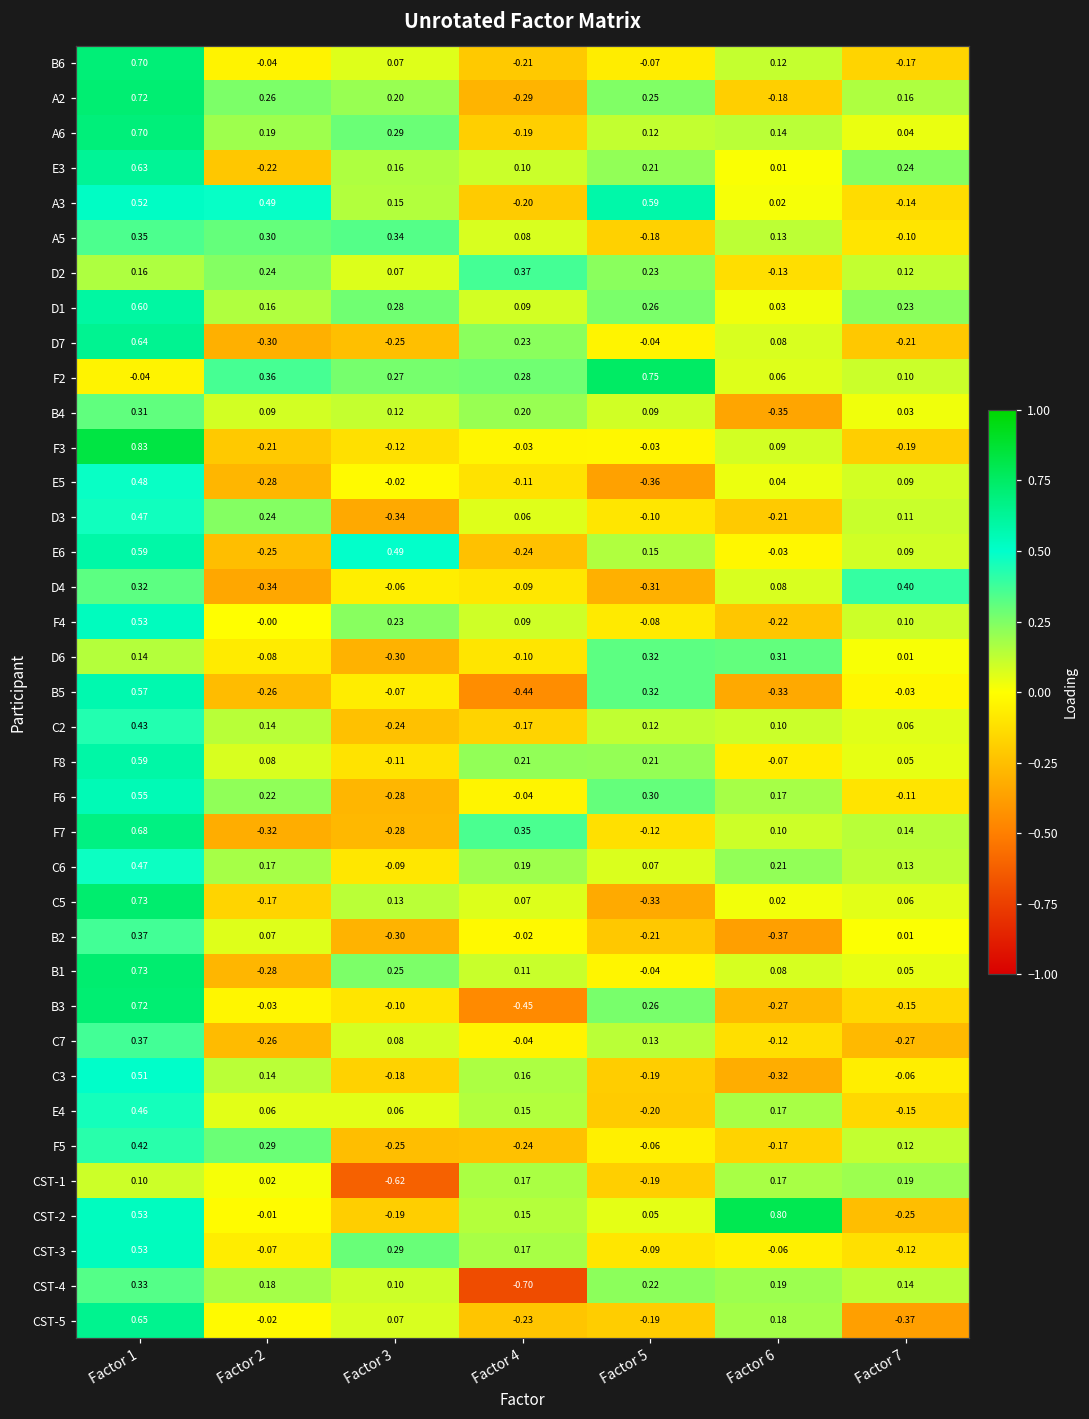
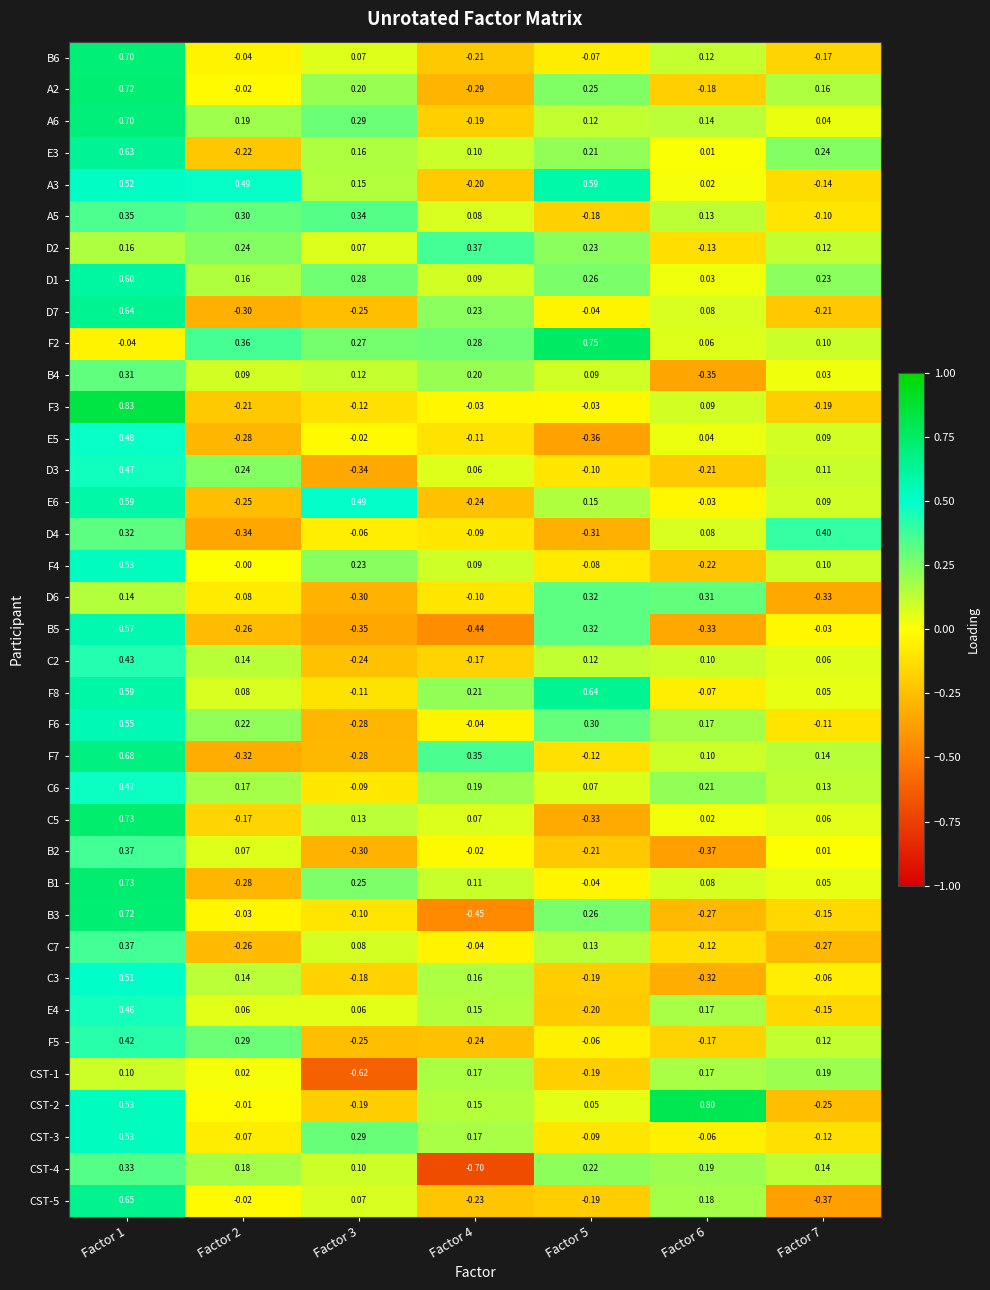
  {
    "A2": {
      "Factor 1": 0.72,
-     "Factor 2": 0.26,
+     "Factor 2": -0.02,
      "Factor 3": 0.20,
      "Factor 4": -0.29,
      "Factor 5": 0.25,
      "Factor 6": -0.18,
      "Factor 7": 0.16
    },
    "D6": {
      "Factor 1": 0.14,
      "Factor 2": -0.08,
      "Factor 3": -0.30,
      "Factor 4": -0.10,
      "Factor 5": 0.32,
      "Factor 6": 0.31,
-     "Factor 7": 0.01
+     "Factor 7": -0.33
    },
    "B5": {
      "Factor 1": 0.57,
      "Factor 2": -0.26,
-     "Factor 3": -0.07,
+     "Factor 3": -0.35,
      "Factor 4": -0.44,
      "Factor 5": 0.32,
      "Factor 6": -0.33,
      "Factor 7": -0.03
    },
    "F8": {
      "Factor 1": 0.59,
      "Factor 2": 0.08,
      "Factor 3": -0.11,
      "Factor 4": 0.21,
-     "Factor 5": 0.21,
+     "Factor 5": 0.64,
      "Factor 6": -0.07,
      "Factor 7": 0.05
    }
  }
